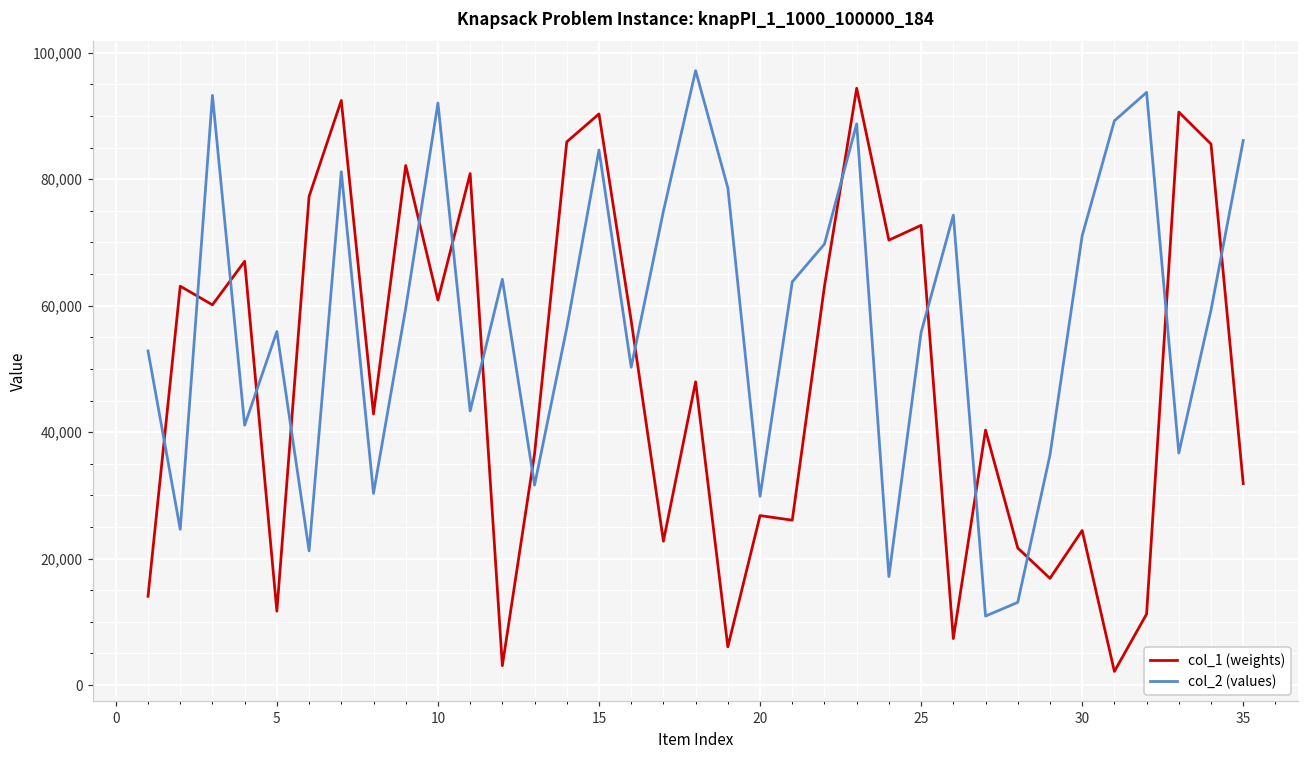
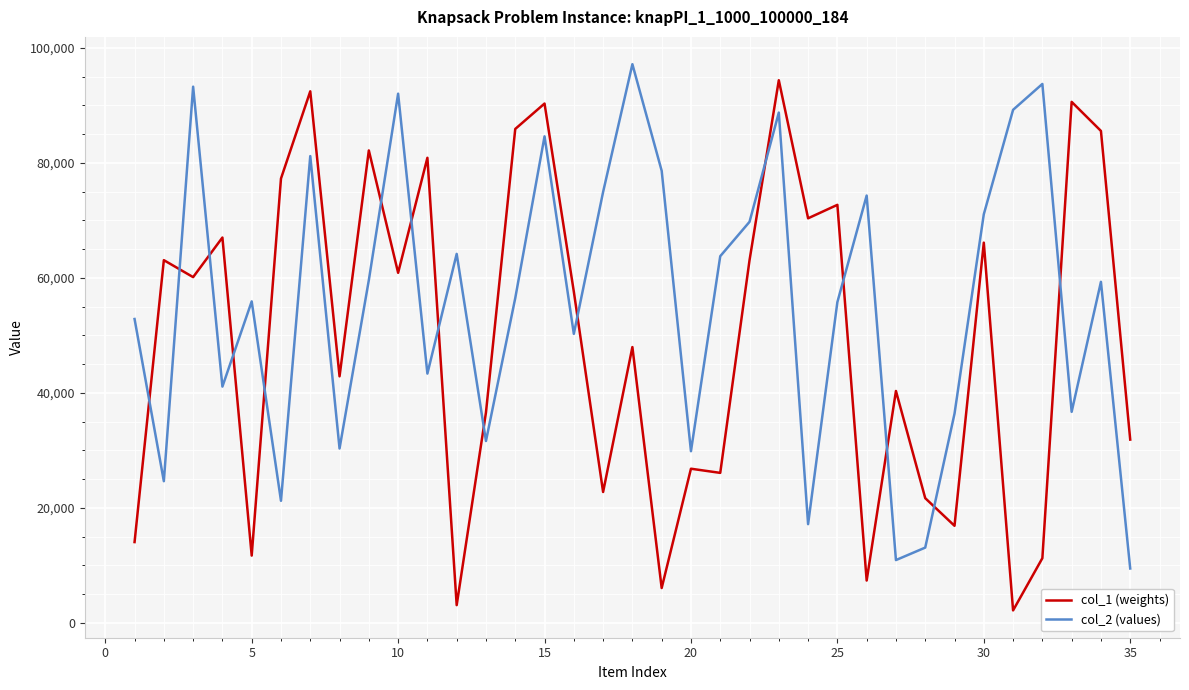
  {
    "col_1 (weights)": {
      "5": "12,000",
      "10": "61,000",
      "15": "90,000",
      "20": "27,000",
      "25": "73,000",
-     "30": "24,000",
+     "30": "66,000",
      "35": "32,000"
    },
    "col_2 (values)": {
      "5": "56,000",
      "10": "92,000",
      "15": "85,000",
      "20": "30,000",
      "25": "56,000",
      "30": "71,000",
-     "35": "86,000"
+     "35": "9,000"
    }
  }
